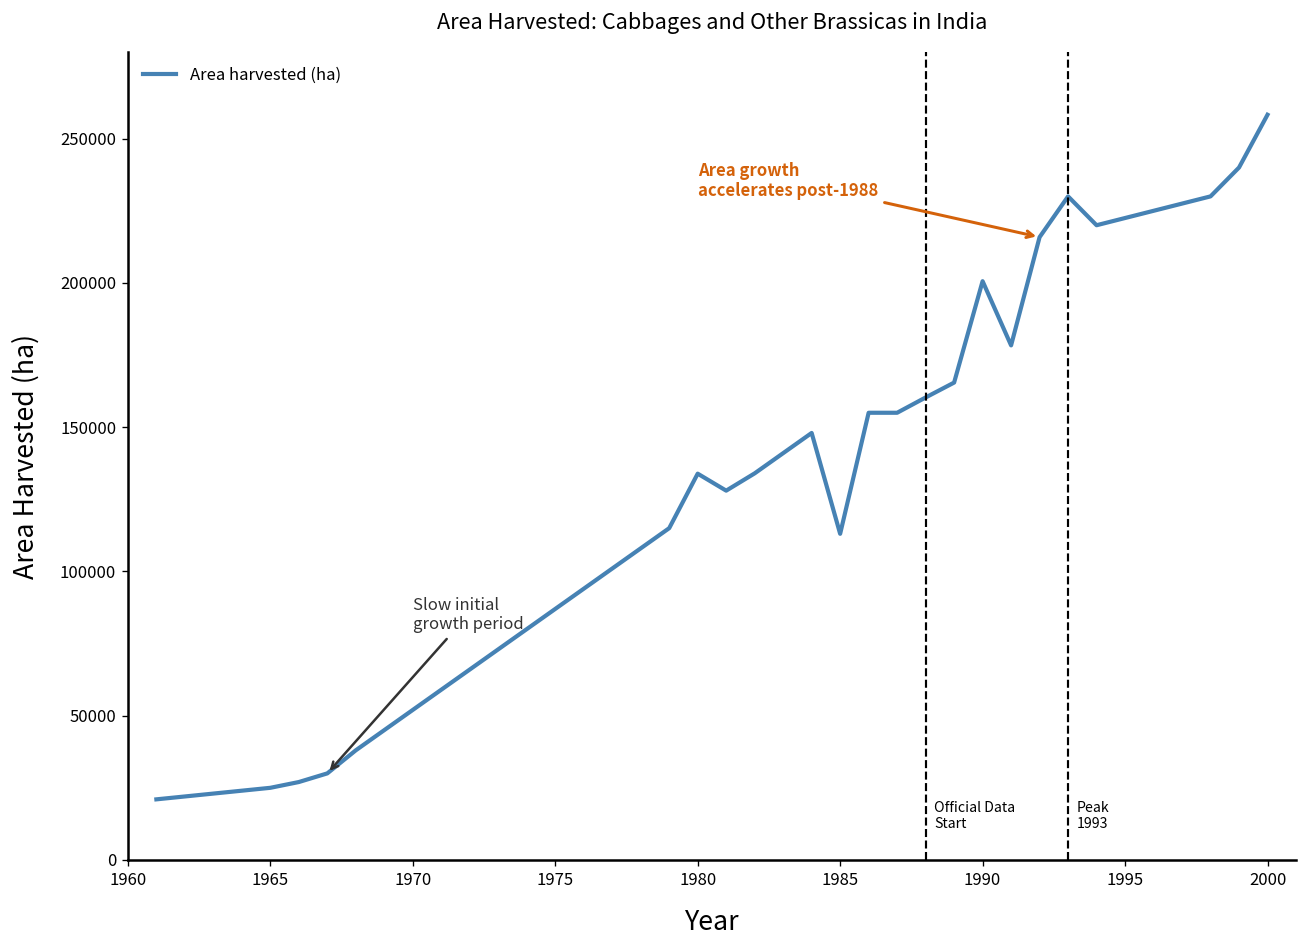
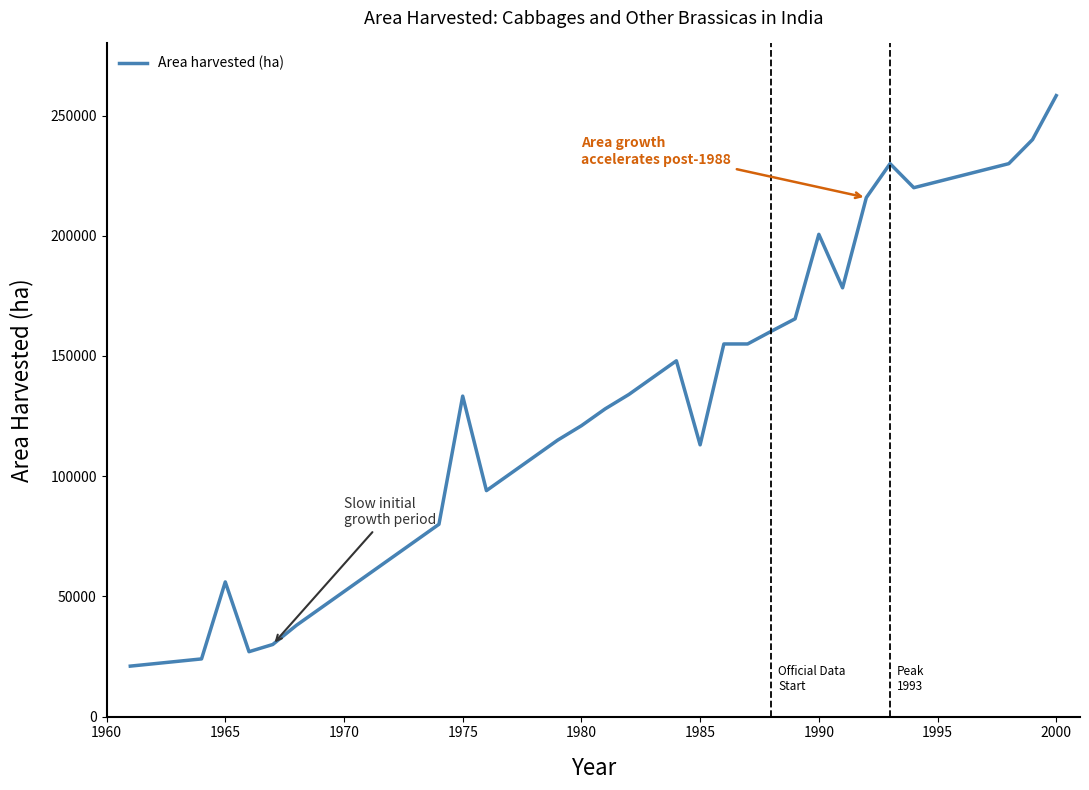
  {
-   "1965": 25000,
+   "1965": 56000,
    "1970": 52000,
-   "1975": 87000,
-   "1980": 134000,
+   "1975": 133000,
+   "1980": 121000,
    "1985": 113000,
    "1990": 201000,
    "1995": 223000,
    "2000": 258000
  }
